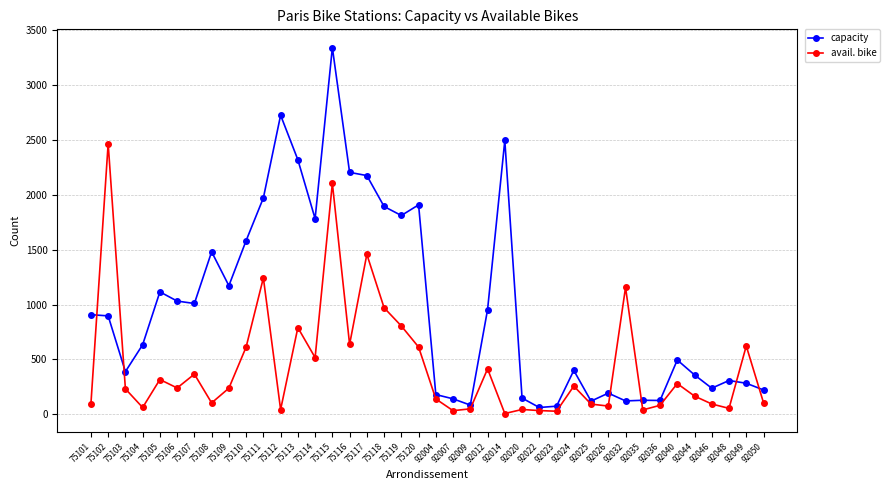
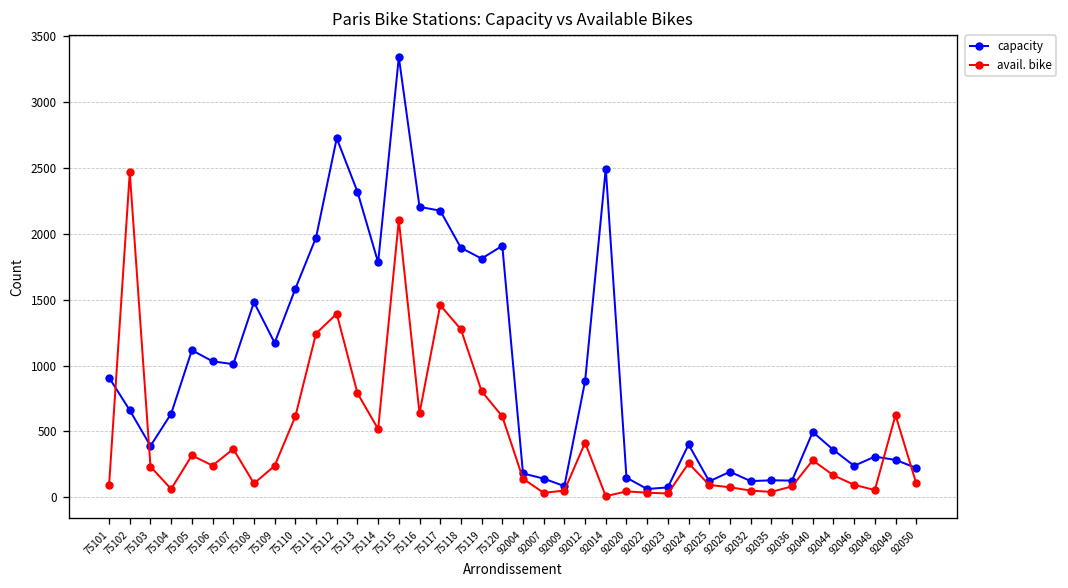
  {
    "capacity": {
      "75101": 910,
-     "75102": 900,
+     "75102": 660,
      "75103": 390,
      "75104": 630,
      "75105": 1120,
      "75106": 1030,
      "75107": 1010,
      "75108": 1480,
      "75109": 1170,
      "75110": 1580,
      "75111": 1970,
      "75112": 2730,
      "75113": 2320,
      "75114": 1780,
      "75115": 3340,
      "75116": 2210,
      "75117": 2180,
      "75118": 1890,
      "75119": 1810,
      "75120": 1910,
      "92004": 180,
      "92007": 140,
      "92009": 80,
-     "92012": 950,
+     "92012": 880,
      "92014": 2500,
      "92020": 150,
      "92022": 60,
      "92023": 70,
      "92024": 400,
      "92025": 120,
      "92026": 190,
      "92032": 120,
      "92035": 130,
      "92036": 130,
      "92040": 500,
      "92044": 360,
      "92046": 240,
      "92048": 310,
      "92049": 280,
      "92050": 220
    },
    "avail. bike": {
      "75101": 90,
      "75102": 2470,
      "75103": 230,
      "75104": 60,
      "75105": 320,
      "75106": 240,
      "75107": 370,
      "75108": 100,
      "75109": 240,
      "75110": 610,
      "75111": 1240,
-     "75112": 40,
+     "75112": 1390,
      "75113": 790,
      "75114": 520,
      "75115": 2110,
      "75116": 640,
      "75117": 1460,
-     "75118": 970,
+     "75118": 1280,
      "75119": 810,
      "75120": 610,
      "92004": 140,
      "92007": 30,
      "92009": 50,
      "92012": 410,
      "92014": 10,
      "92020": 40,
      "92022": 30,
      "92023": 30,
      "92024": 260,
      "92025": 90,
      "92026": 80,
-     "92032": 1160,
+     "92032": 50,
      "92035": 40,
      "92036": 80,
      "92040": 280,
      "92044": 170,
      "92046": 90,
      "92048": 50,
      "92049": 620,
      "92050": 110
    }
  }
